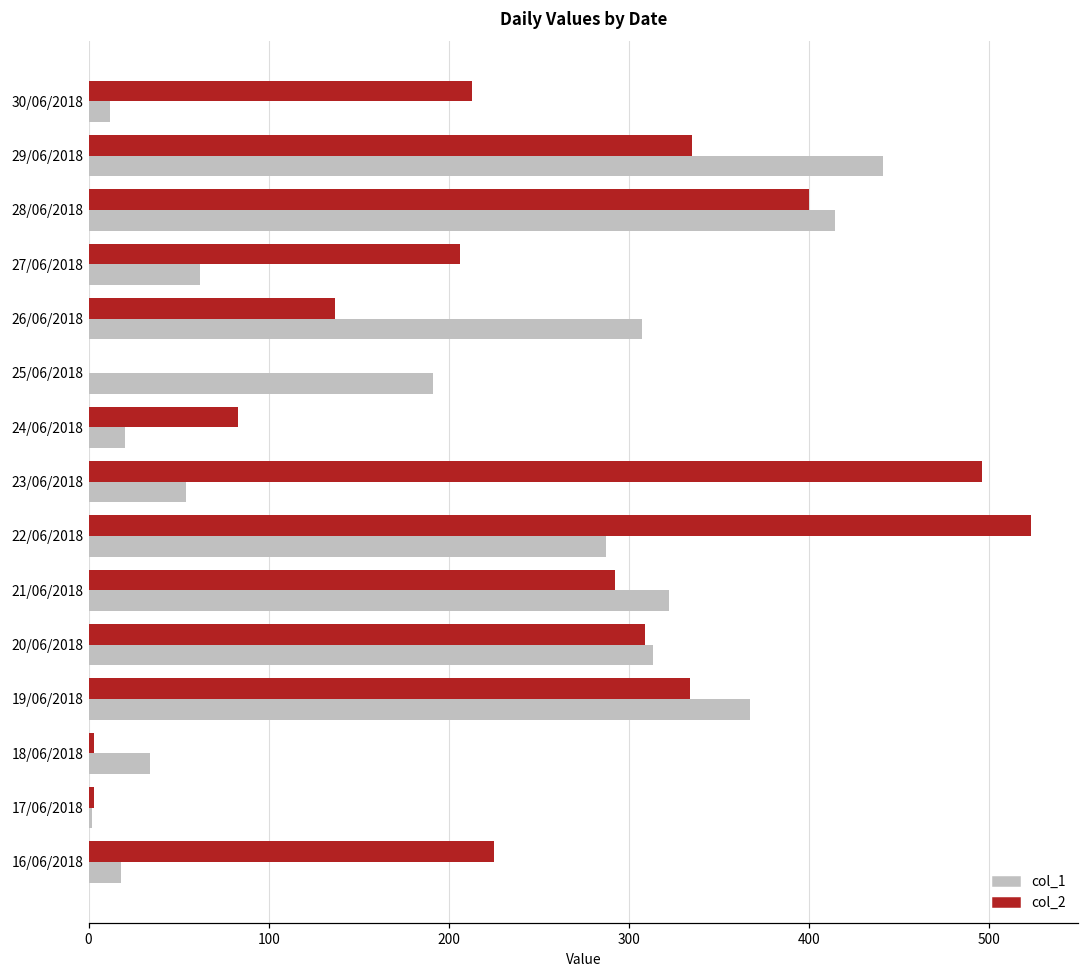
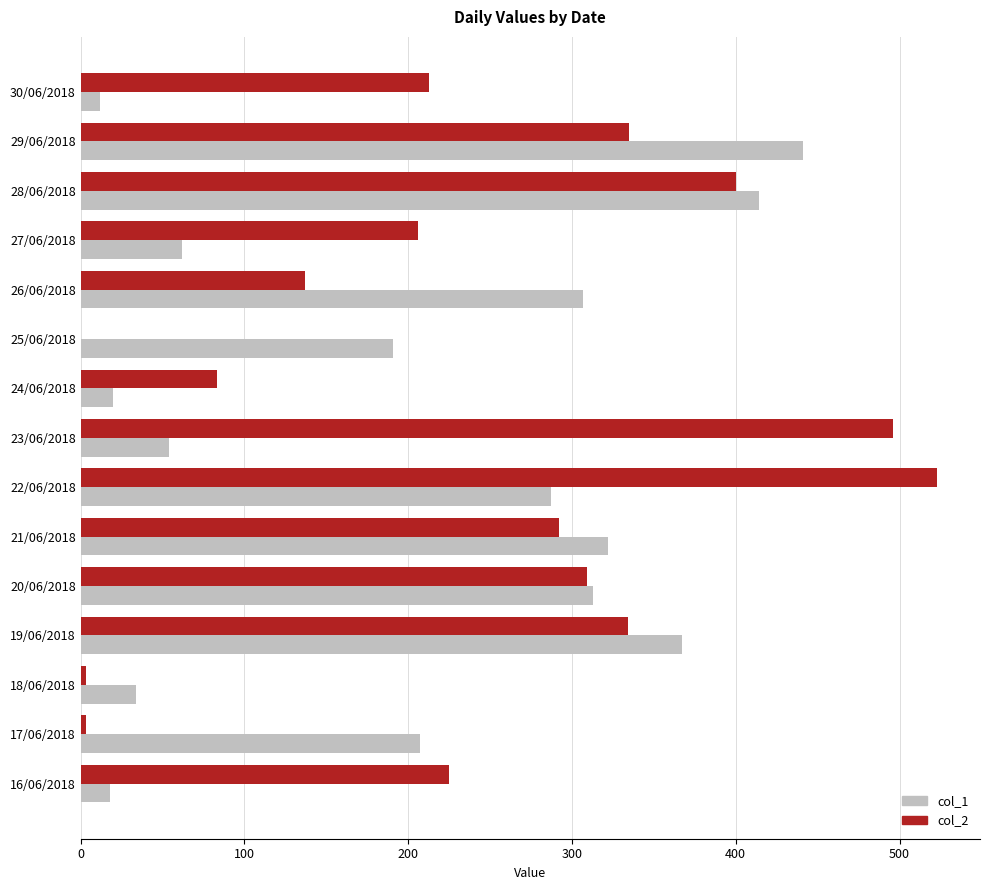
  {
    "col_1": {
      "30/06/2018": 12,
      "29/06/2018": 441,
      "28/06/2018": 414,
      "27/06/2018": 62,
      "26/06/2018": 307,
      "25/06/2018": 191,
      "24/06/2018": 20,
      "23/06/2018": 54,
      "22/06/2018": 287,
      "21/06/2018": 322,
      "20/06/2018": 313,
      "19/06/2018": 367,
      "18/06/2018": 34,
-     "17/06/2018": 2,
+     "17/06/2018": 207,
      "16/06/2018": 18
    },
    "col_2": {
      "30/06/2018": 213,
      "29/06/2018": 335,
      "28/06/2018": 400,
      "27/06/2018": 206,
      "26/06/2018": 137,
      "25/06/2018": 0,
      "24/06/2018": 83,
      "23/06/2018": 496,
      "22/06/2018": 523,
      "21/06/2018": 292,
      "20/06/2018": 309,
      "19/06/2018": 334,
      "18/06/2018": 3,
      "17/06/2018": 3,
      "16/06/2018": 225
    }
  }
